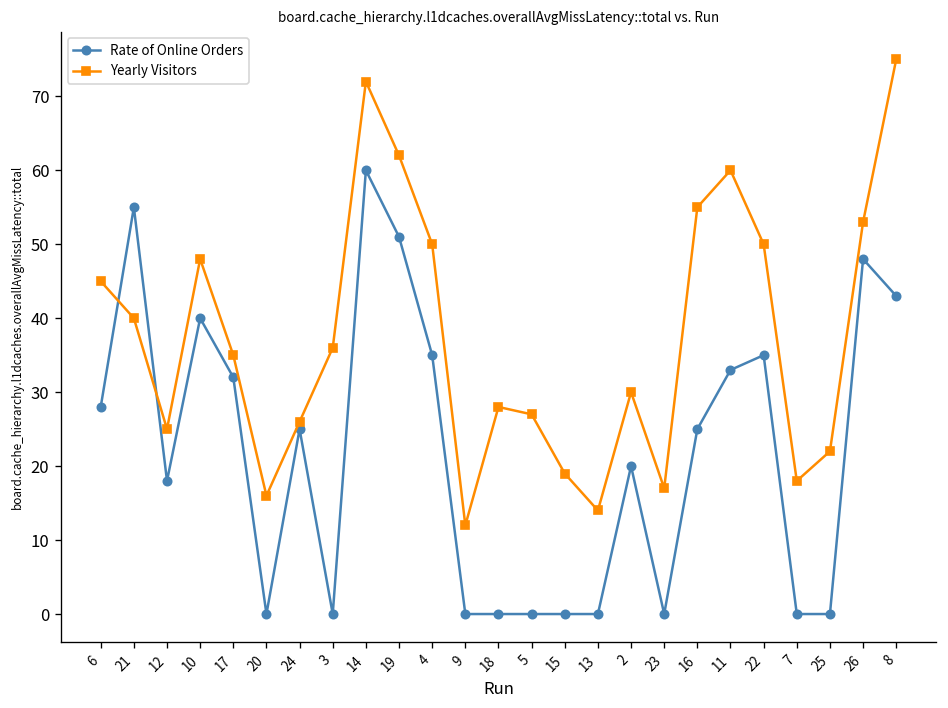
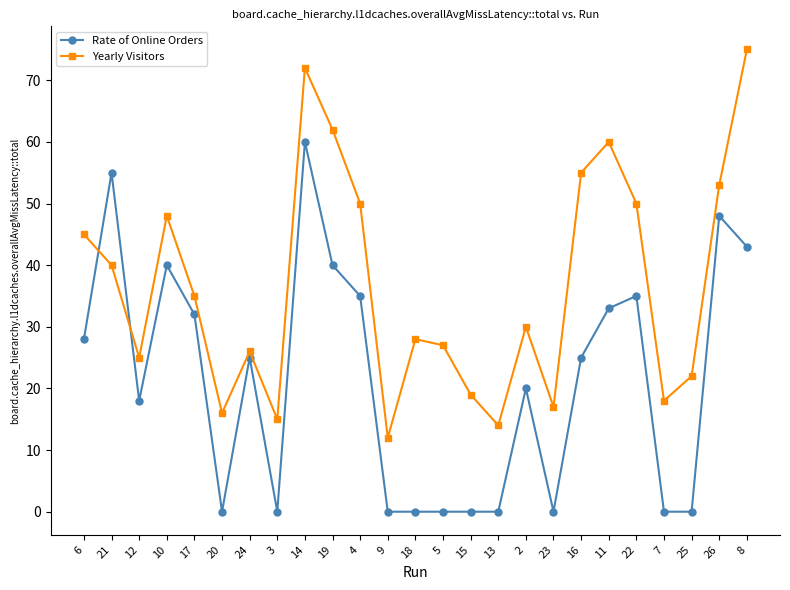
  {
    "Rate of Online Orders": {
      "6": 28,
      "21": 55,
      "12": 18,
      "10": 40,
      "17": 32,
      "20": 0,
      "24": 25,
      "3": 0,
      "14": 60,
-     "19": 51,
+     "19": 40,
      "4": 35,
      "9": 0,
      "18": 0,
      "5": 0,
      "15": 0,
      "13": 0,
      "2": 20,
      "23": 0,
      "16": 25,
      "11": 33,
      "22": 35,
      "7": 0,
      "25": 0,
      "26": 48,
      "8": 43
    },
    "Yearly Visitors": {
      "6": 45,
      "21": 40,
      "12": 25,
      "10": 48,
      "17": 35,
      "20": 16,
      "24": 26,
-     "3": 36,
+     "3": 15,
      "14": 72,
      "19": 62,
      "4": 50,
      "9": 12,
      "18": 28,
      "5": 27,
      "15": 19,
      "13": 14,
      "2": 30,
      "23": 17,
      "16": 55,
      "11": 60,
      "22": 50,
      "7": 18,
      "25": 22,
      "26": 53,
      "8": 75
    }
  }
